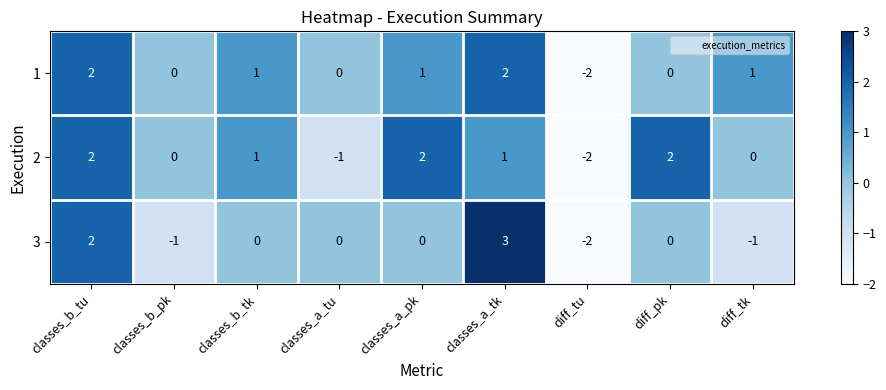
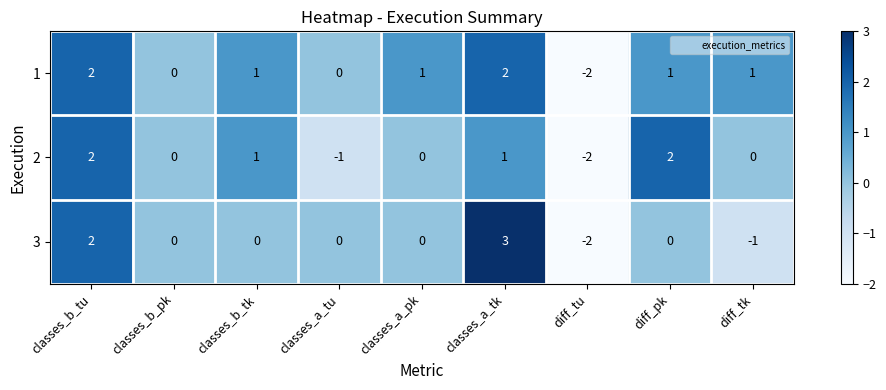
  {
    "1": {
      "classes_b_tu": 2,
      "classes_b_pk": 0,
      "classes_b_tk": 1,
      "classes_a_tu": 0,
      "classes_a_pk": 1,
      "classes_a_tk": 2,
      "diff_tu": -2,
-     "diff_pk": 0,
+     "diff_pk": 1,
      "diff_tk": 1
    },
    "2": {
      "classes_b_tu": 2,
      "classes_b_pk": 0,
      "classes_b_tk": 1,
      "classes_a_tu": -1,
-     "classes_a_pk": 2,
+     "classes_a_pk": 0,
      "classes_a_tk": 1,
      "diff_tu": -2,
      "diff_pk": 2,
      "diff_tk": 0
    },
    "3": {
      "classes_b_tu": 2,
-     "classes_b_pk": -1,
+     "classes_b_pk": 0,
      "classes_b_tk": 0,
      "classes_a_tu": 0,
      "classes_a_pk": 0,
      "classes_a_tk": 3,
      "diff_tu": -2,
      "diff_pk": 0,
      "diff_tk": -1
    }
  }
